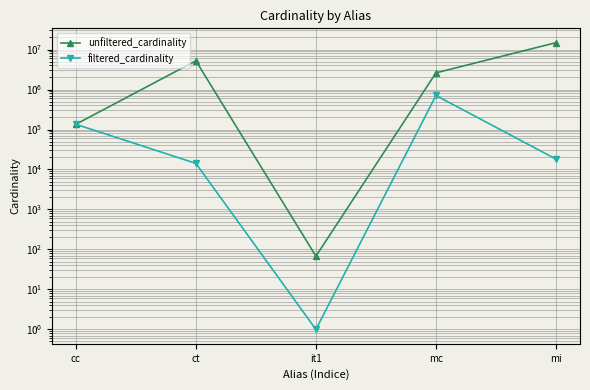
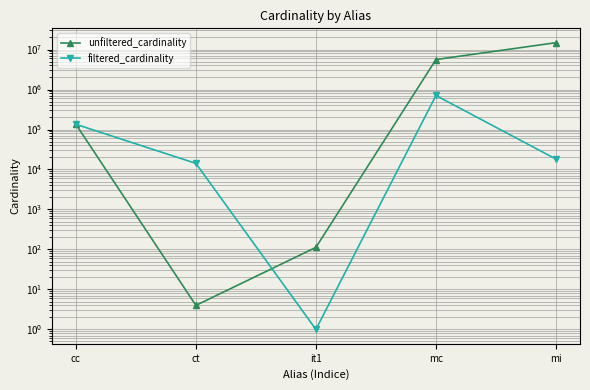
  {
    "unfiltered_cardinality": {
-     "ct": 5000000,
-     "it1": 70,
-     "mc": 3000000,
+     "ct": 4,
+     "it1": 110,
+     "mc": 6000000,
      "mi": 15000000
    },
    "filtered_cardinality": {
      "ct": 14000,
      "it1": 1,
      "mc": 700000,
      "mi": 20000
    }
  }
